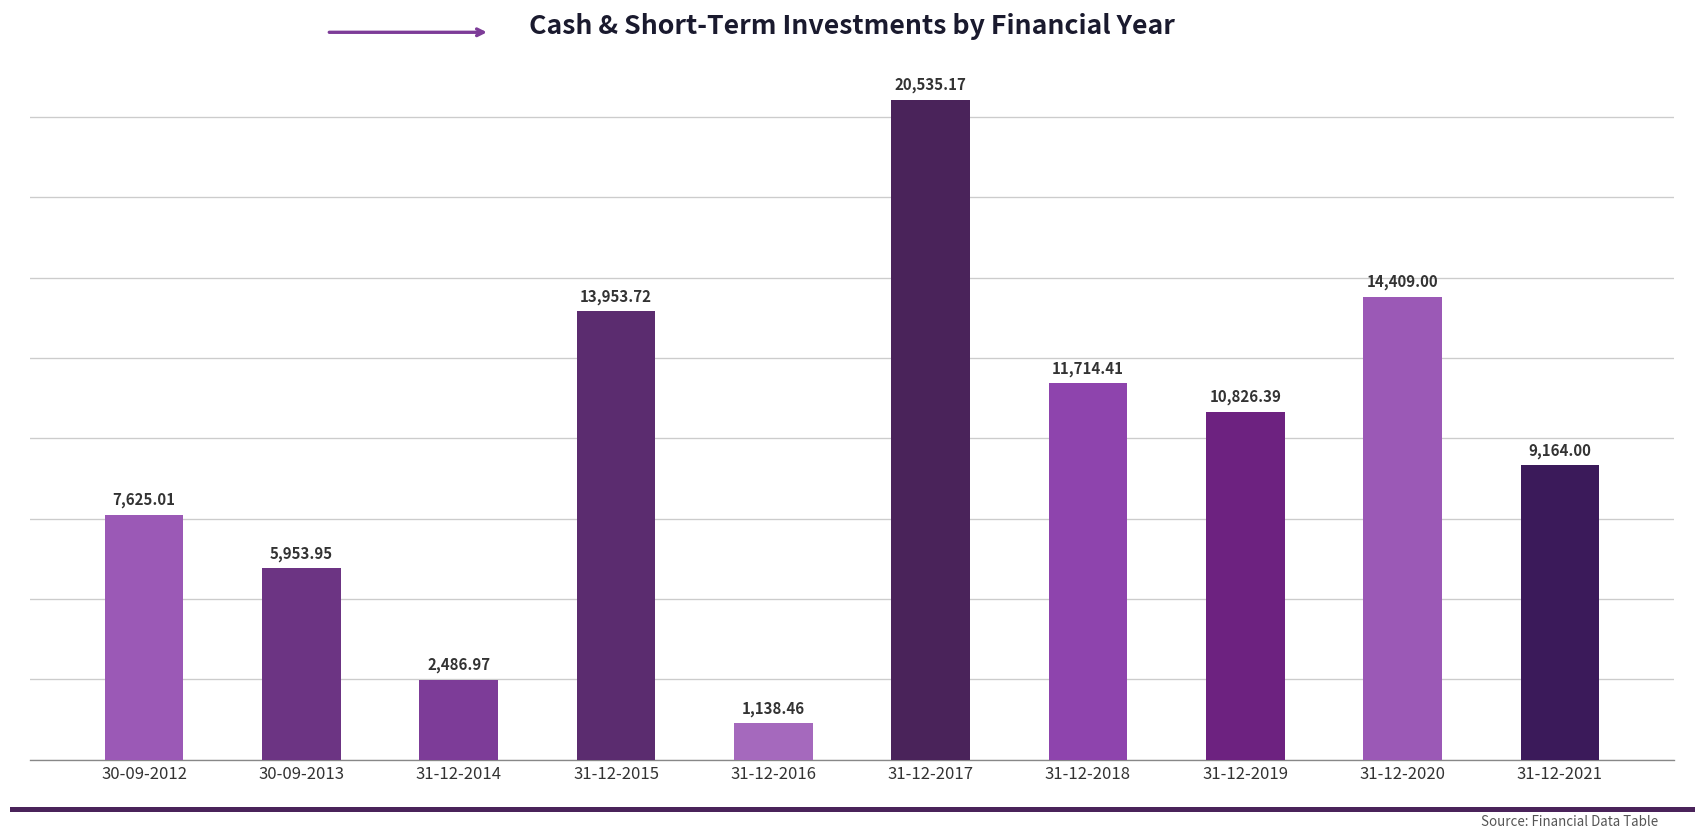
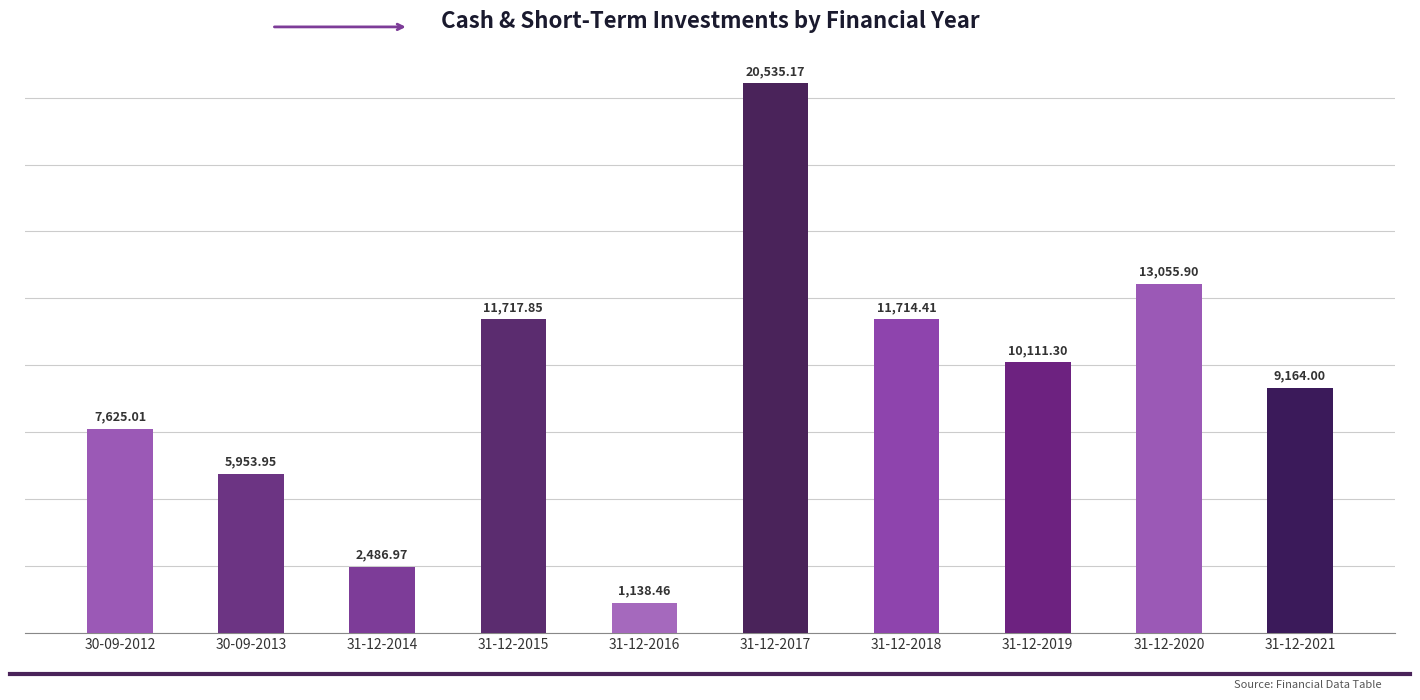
  {
    "30-09-2012": "7,625.01",
    "30-09-2013": "5,953.95",
    "31-12-2014": "2,486.97",
-   "31-12-2015": "13,953.72",
+   "31-12-2015": "11,717.85",
    "31-12-2016": "1,138.46",
    "31-12-2017": "20,535.17",
    "31-12-2018": "11,714.41",
-   "31-12-2019": "10,826.39",
-   "31-12-2020": "14,409.00",
+   "31-12-2019": "10,111.30",
+   "31-12-2020": "13,055.90",
    "31-12-2021": "9,164.00"
  }
